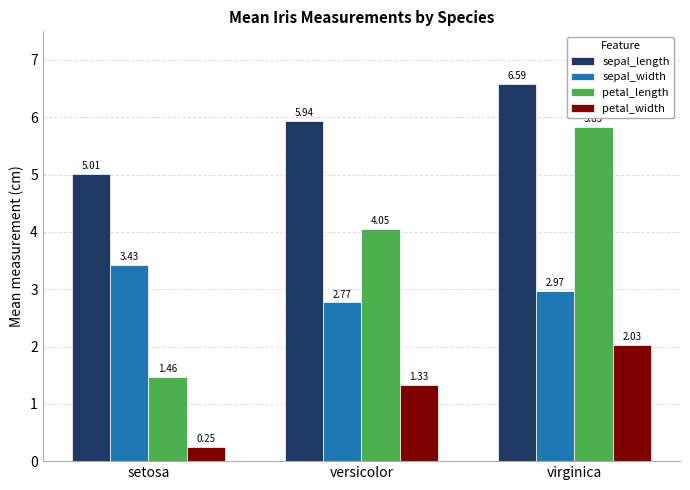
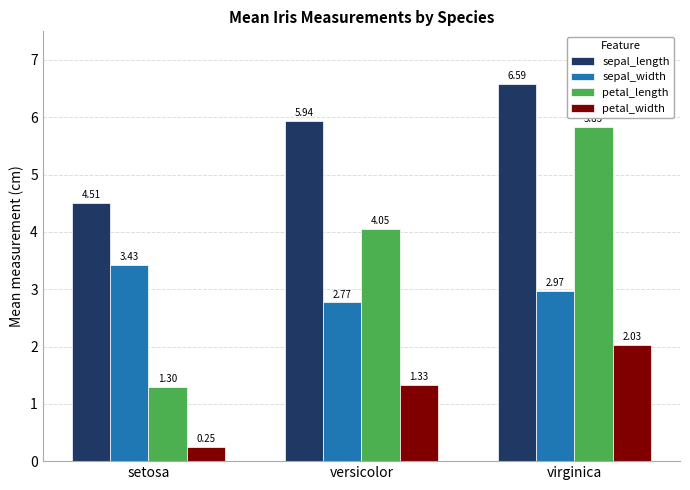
  {
    "sepal_length": {
-     "setosa": 5.01,
+     "setosa": 4.51,
      "versicolor": 5.94,
      "virginica": 6.59
    },
    "sepal_width": {
      "setosa": 3.43,
      "versicolor": 2.77,
      "virginica": 2.97
    },
    "petal_length": {
-     "setosa": 1.46,
+     "setosa": 1.30,
      "versicolor": 4.05
    },
    "petal_width": {
      "setosa": 0.25,
      "versicolor": 1.33,
      "virginica": 2.03
    }
  }
